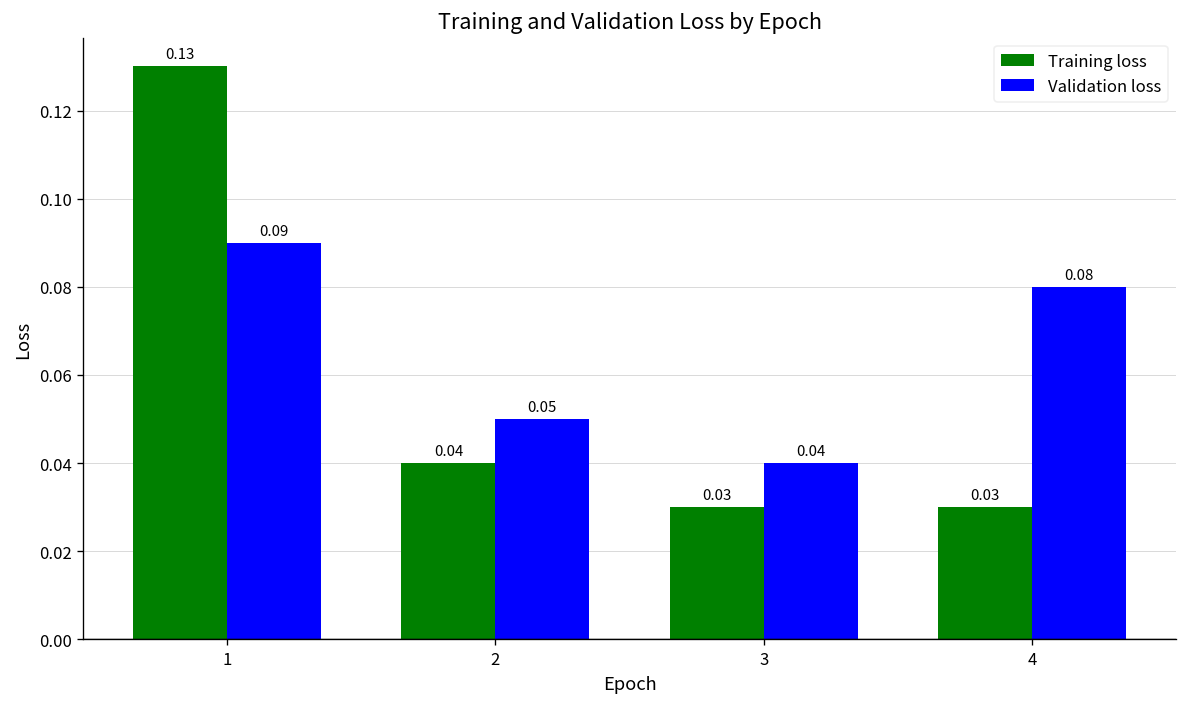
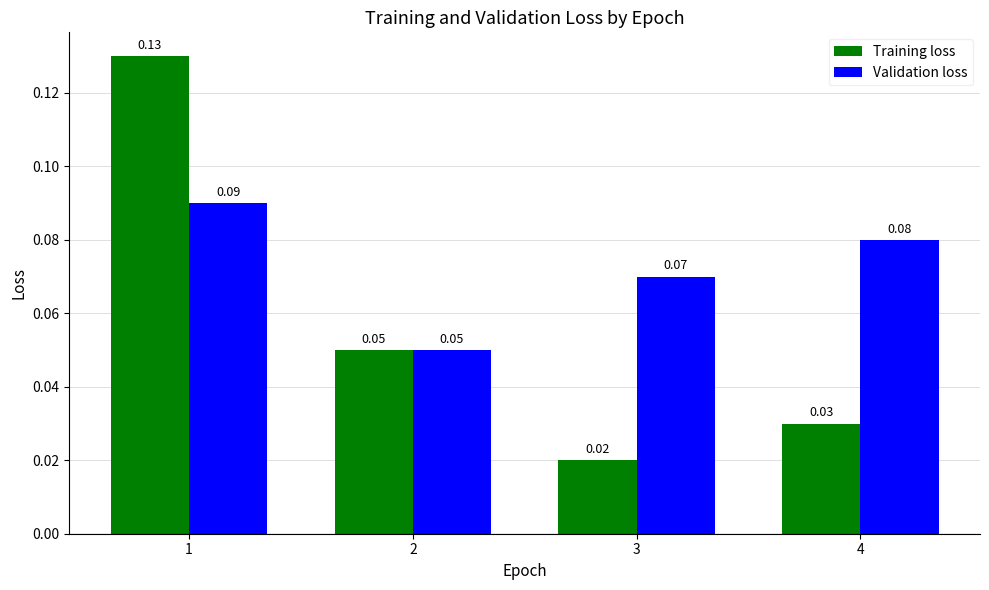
  {
    "Training loss": {
      "1": 0.13,
-     "2": 0.04,
-     "3": 0.03,
+     "2": 0.05,
+     "3": 0.02,
      "4": 0.03
    },
    "Validation loss": {
      "1": 0.09,
      "2": 0.05,
-     "3": 0.04,
+     "3": 0.07,
      "4": 0.08
    }
  }
